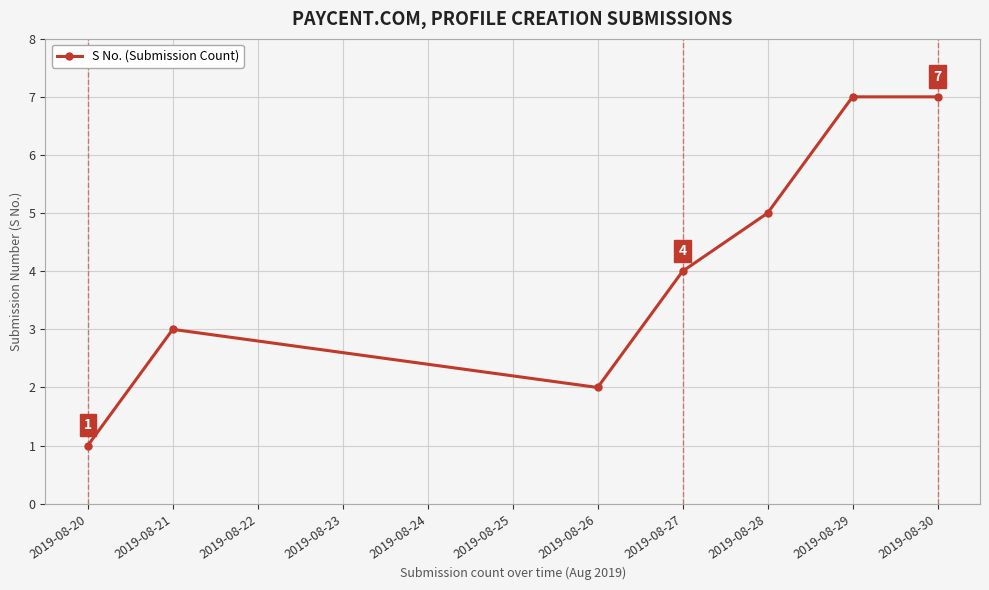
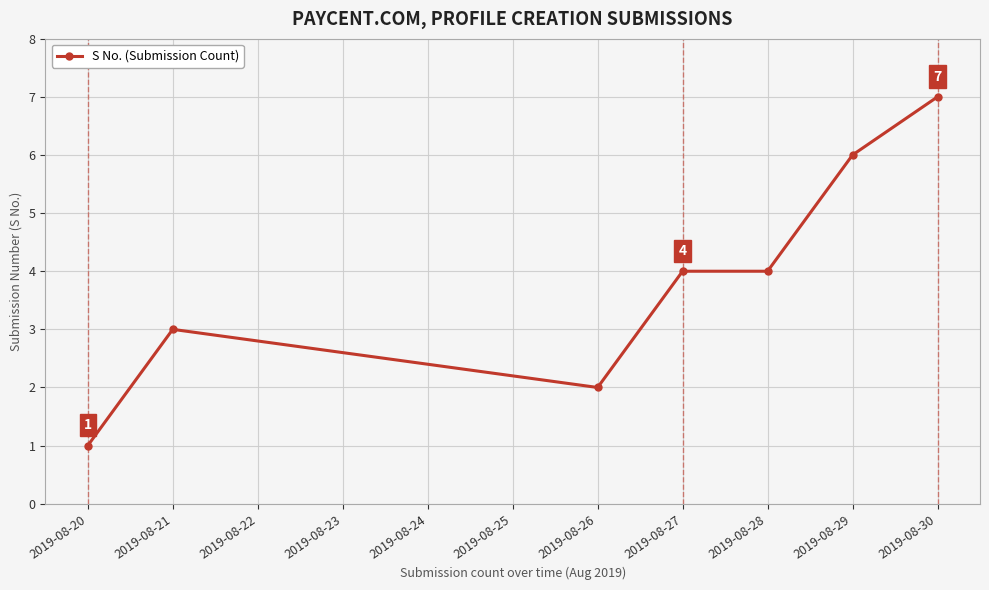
  {
    "2019-08-21": 3,
    "2019-08-26": 2,
-   "2019-08-28": 5,
-   "2019-08-29": 7
+   "2019-08-28": 4,
+   "2019-08-29": 6
  }
